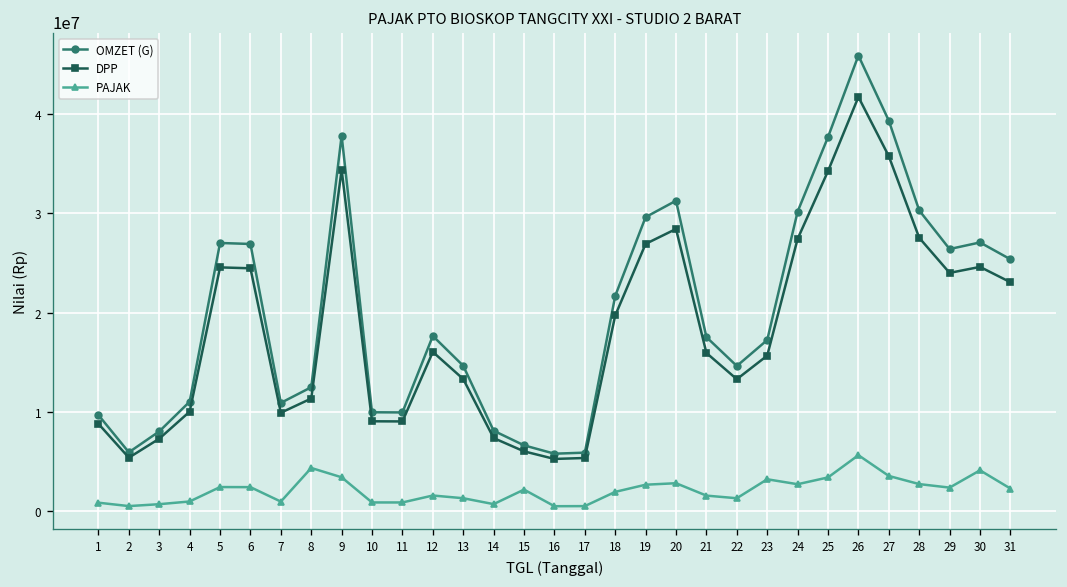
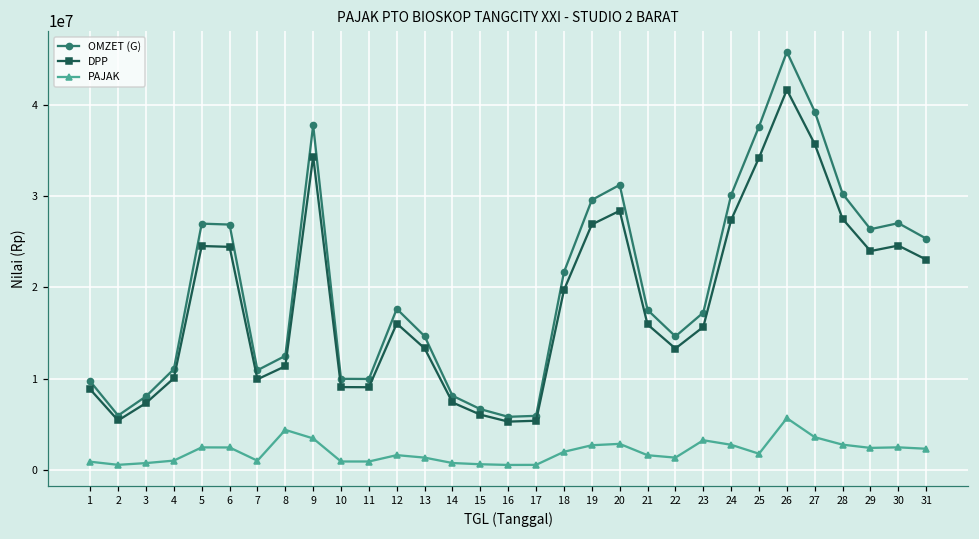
  {
    "PAJAK": {
      "1": 1000000,
      "2": 1000000,
      "3": 1000000,
      "4": 1000000,
      "5": 2000000,
      "6": 2000000,
      "7": 1000000,
      "8": 4000000,
      "9": 3000000,
      "10": 1000000,
      "11": 1000000,
      "12": 2000000,
      "13": 1000000,
      "14": 1000000,
-     "15": 2000000,
+     "15": 1000000,
      "16": 1000000,
      "17": 1000000,
      "18": 2000000,
      "19": 3000000,
      "20": 3000000,
      "21": 2000000,
      "22": 1000000,
      "23": 3000000,
      "24": 3000000,
-     "25": 3000000,
+     "25": 2000000,
      "26": 6000000,
      "27": 4000000,
      "28": 3000000,
      "29": 2000000,
-     "30": 4000000,
+     "30": 2000000,
      "31": 2000000
    }
  }
